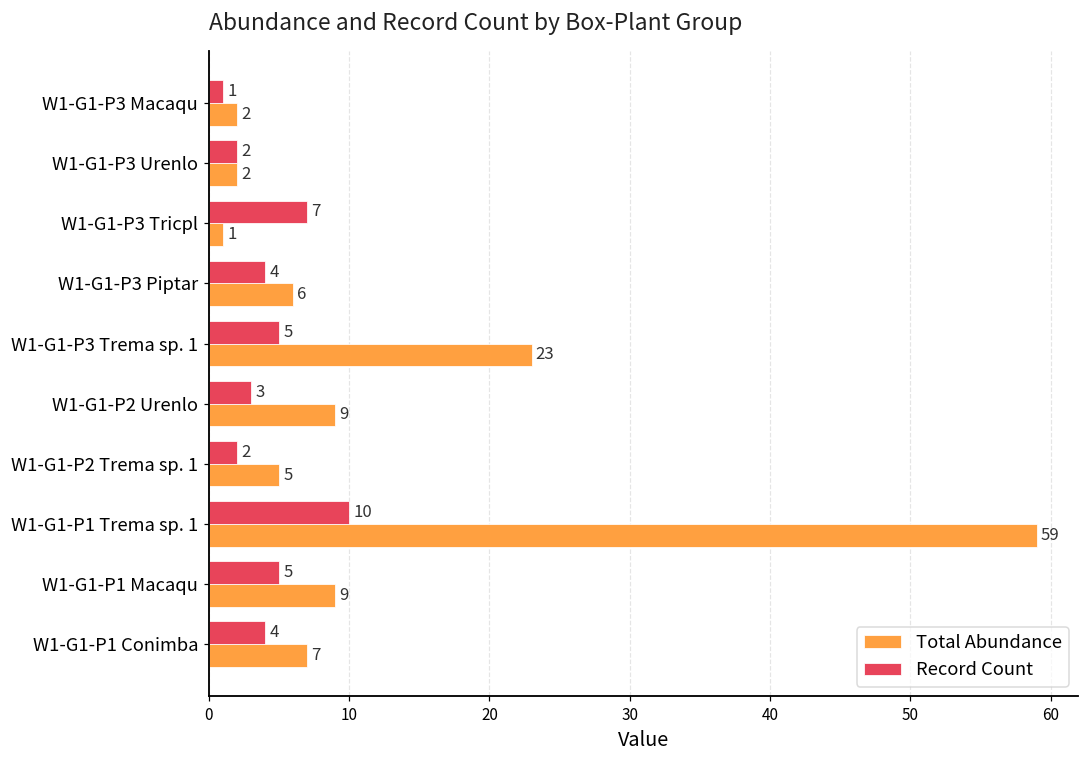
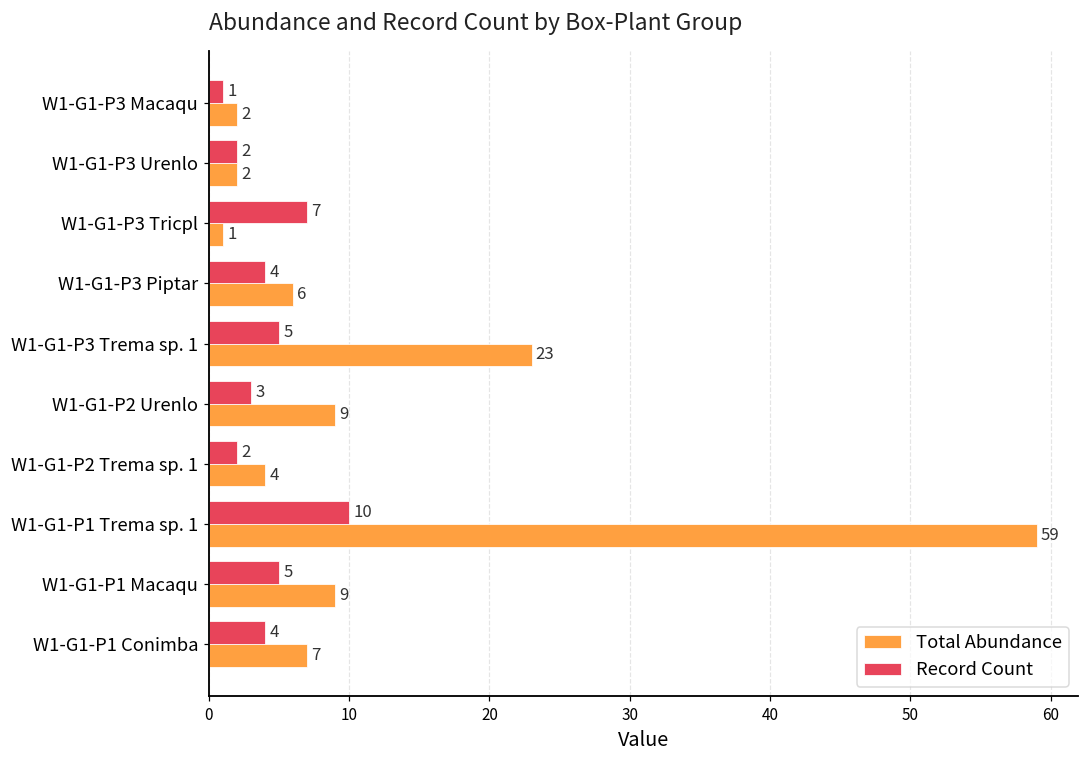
  {
    "Total Abundance": {
      "W1-G1-P3 Macaqu": 2,
      "W1-G1-P3 Urenlo": 2,
      "W1-G1-P3 Tricpl": 1,
      "W1-G1-P3 Piptar": 6,
      "W1-G1-P3 Trema sp. 1": 23,
      "W1-G1-P2 Urenlo": 9,
-     "W1-G1-P2 Trema sp. 1": 5,
+     "W1-G1-P2 Trema sp. 1": 4,
      "W1-G1-P1 Trema sp. 1": 59,
      "W1-G1-P1 Macaqu": 9,
      "W1-G1-P1 Conimba": 7
    },
    "Record Count": {
      "W1-G1-P3 Macaqu": 1,
      "W1-G1-P3 Urenlo": 2,
      "W1-G1-P3 Tricpl": 7,
      "W1-G1-P3 Piptar": 4,
      "W1-G1-P3 Trema sp. 1": 5,
      "W1-G1-P2 Urenlo": 3,
      "W1-G1-P2 Trema sp. 1": 2,
      "W1-G1-P1 Trema sp. 1": 10,
      "W1-G1-P1 Macaqu": 5,
      "W1-G1-P1 Conimba": 4
    }
  }
